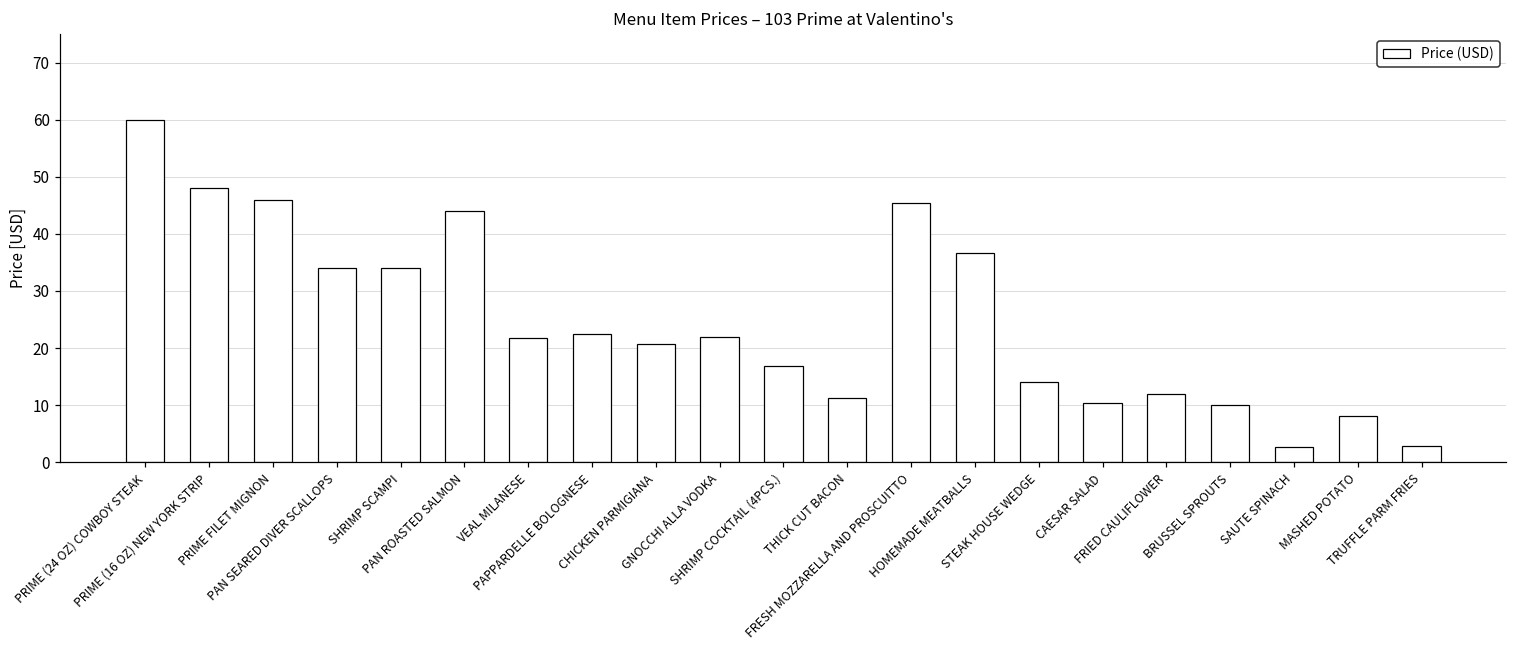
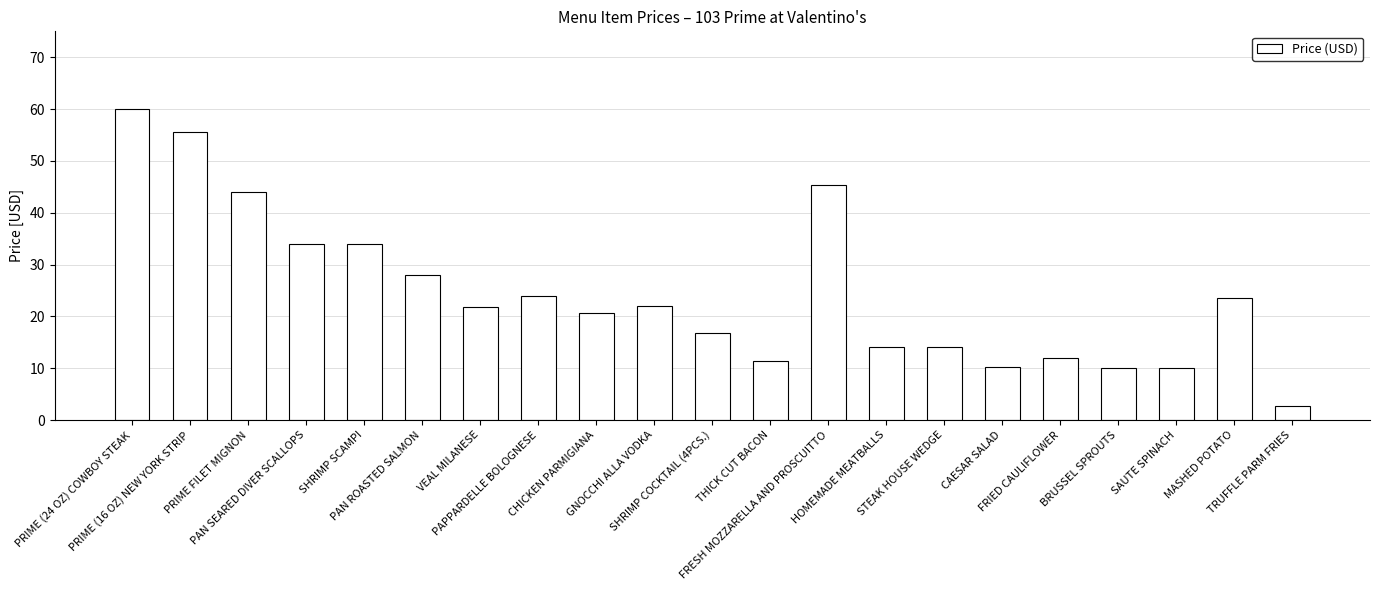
  {
    "PRIME (24 OZ) COWBOY STEAK": 60,
-   "PRIME (16 OZ) NEW YORK STRIP": 48,
-   "PRIME FILET MIGNON": 46,
+   "PRIME (16 OZ) NEW YORK STRIP": 56,
+   "PRIME FILET MIGNON": 44,
    "PAN SEARED DIVER SCALLOPS": 34,
    "SHRIMP SCAMPI": 34,
-   "PAN ROASTED SALMON": 44,
+   "PAN ROASTED SALMON": 28,
    "VEAL MILANESE": 22,
-   "PAPPARDELLE BOLOGNESE": 22,
+   "PAPPARDELLE BOLOGNESE": 24,
    "CHICKEN PARMIGIANA": 21,
    "GNOCCHI ALLA VODKA": 22,
    "SHRIMP COCKTAIL (4PCS.)": 17,
    "THICK CUT BACON": 11,
    "FRESH MOZZARELLA AND PROSCUITTO": 45,
-   "HOMEMADE MEATBALLS": 37,
+   "HOMEMADE MEATBALLS": 14,
    "STEAK HOUSE WEDGE": 14,
    "CAESAR SALAD": 10,
    "FRIED CAULIFLOWER": 12,
    "BRUSSEL SPROUTS": 10,
-   "SAUTE SPINACH": 3,
-   "MASHED POTATO": 8,
+   "SAUTE SPINACH": 10,
+   "MASHED POTATO": 24,
    "TRUFFLE PARM FRIES": 3
  }
